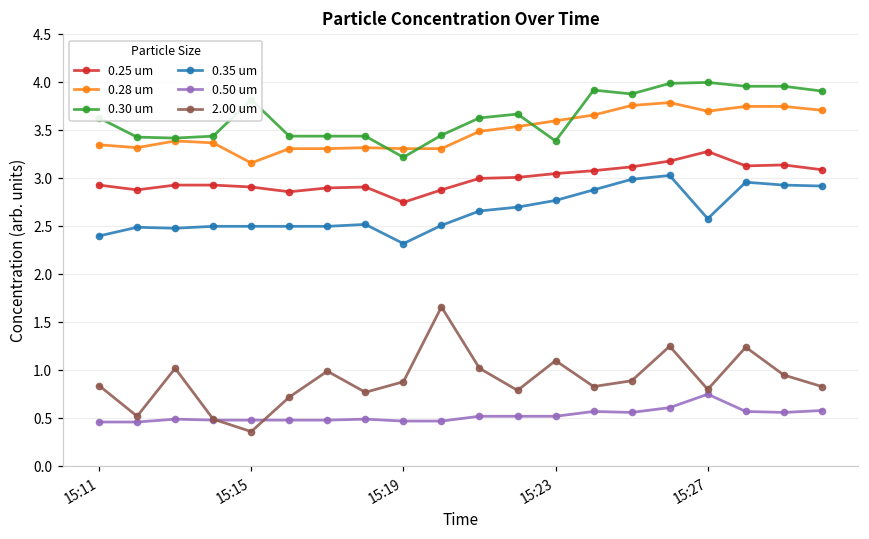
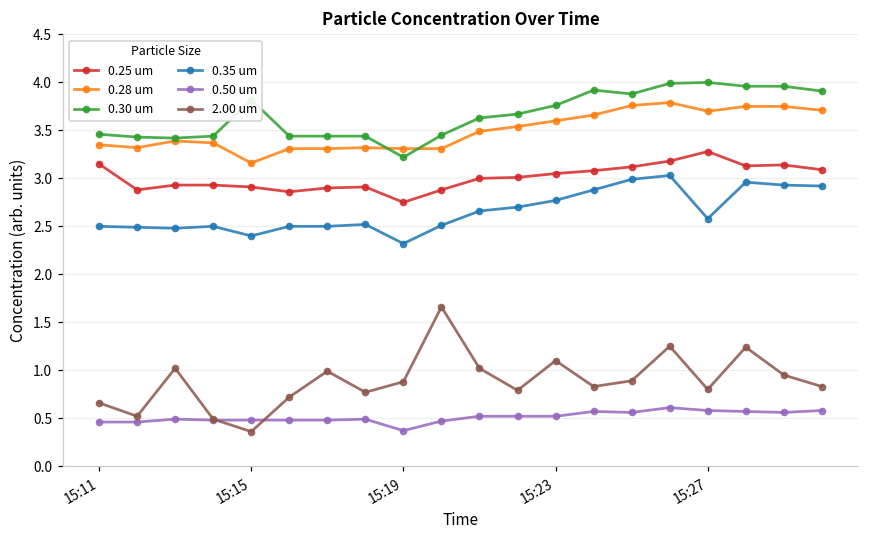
  {
    "0.25 um": {
-     "15:11": 2.9,
+     "15:11": 3.2,
      "15:15": 2.9,
      "15:19": 2.8,
      "15:23": 3.1,
      "15:27": 3.3
    },
    "0.28 um": {
      "15:11": 3.4,
      "15:15": 3.2,
      "15:19": 3.3,
      "15:23": 3.6,
      "15:27": 3.7
    },
    "0.30 um": {
-     "15:11": 3.6,
+     "15:11": 3.5,
      "15:19": 3.2,
-     "15:23": 3.4,
+     "15:23": 3.8,
      "15:27": 4.0
    },
    "0.35 um": {
-     "15:11": 2.4,
-     "15:15": 2.5,
+     "15:11": 2.5,
+     "15:15": 2.4,
      "15:19": 2.3,
      "15:23": 2.8,
      "15:27": 2.6
    },
    "0.50 um": {
      "15:11": 0.5,
      "15:15": 0.5,
-     "15:19": 0.5,
+     "15:19": 0.4,
      "15:23": 0.5,
-     "15:27": 0.8
+     "15:27": 0.6
    },
    "2.00 um": {
-     "15:11": 0.8,
+     "15:11": 0.7,
      "15:15": 0.4,
      "15:19": 0.9,
      "15:23": 1.1,
      "15:27": 0.8
    }
  }
